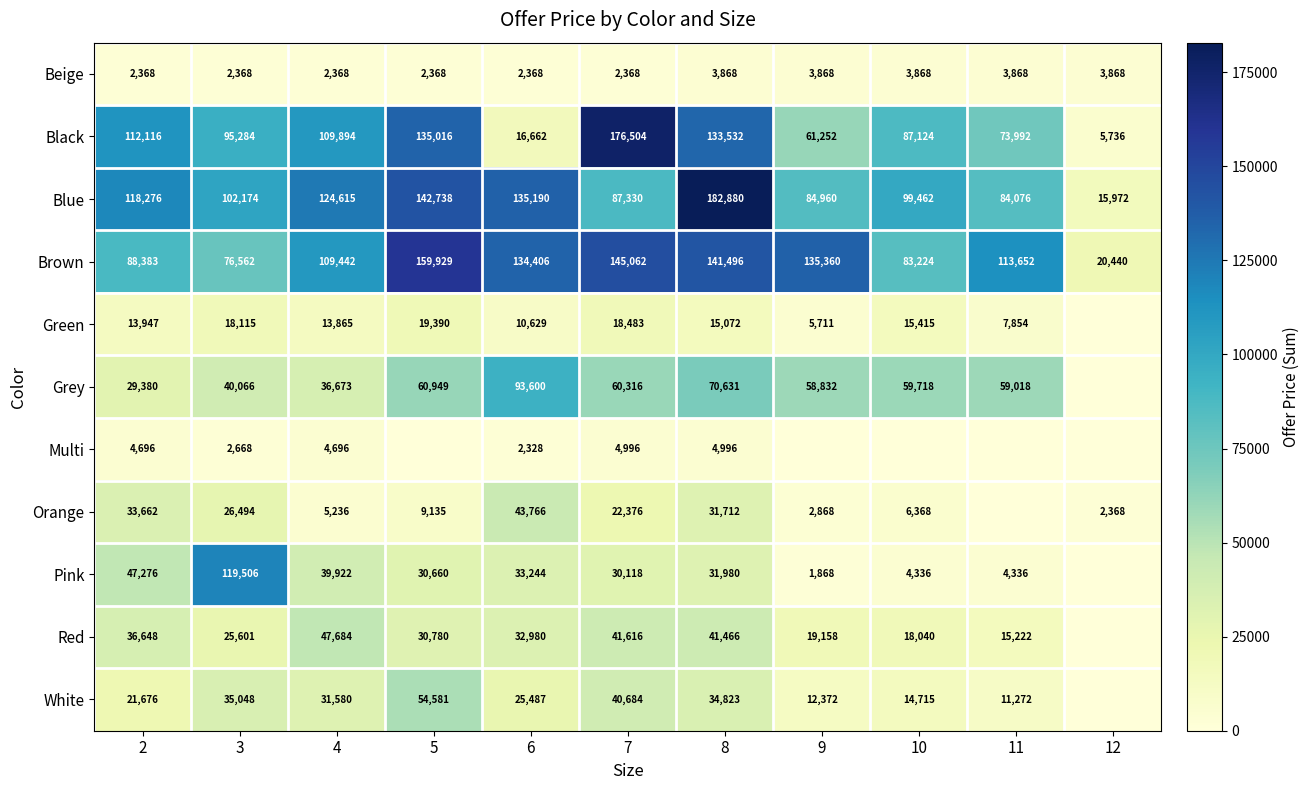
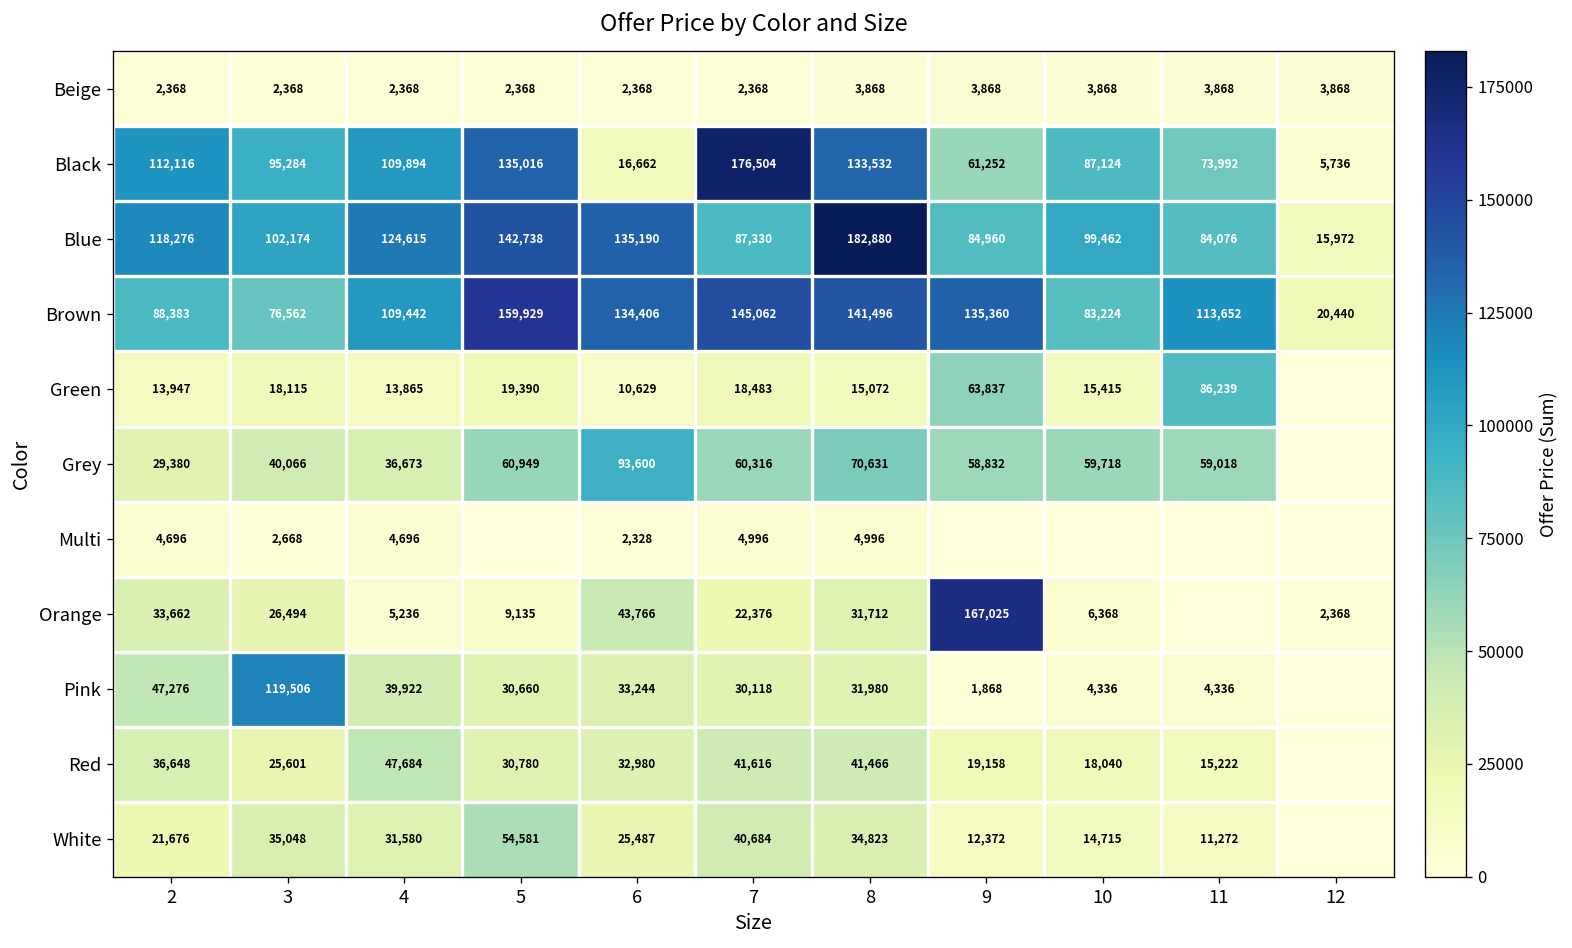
  {
    "Beige": {
      "2": "2,368",
      "3": "2,368",
      "4": "2,368",
      "5": "2,368",
      "6": "2,368",
      "7": "2,368",
      "8": "3,868",
      "9": "3,868",
      "10": "3,868",
      "11": "3,868",
      "12": "3,868"
    },
    "Black": {
      "2": "112,116",
      "3": "95,284",
      "4": "109,894",
      "5": "135,016",
      "6": "16,662",
      "7": "176,504",
      "8": "133,532",
      "9": "61,252",
      "10": "87,124",
      "11": "73,992",
      "12": "5,736"
    },
    "Blue": {
      "2": "118,276",
      "3": "102,174",
      "4": "124,615",
      "5": "142,738",
      "6": "135,190",
      "7": "87,330",
      "8": "182,880",
      "9": "84,960",
      "10": "99,462",
      "11": "84,076",
      "12": "15,972"
    },
    "Brown": {
      "2": "88,383",
      "3": "76,562",
      "4": "109,442",
      "5": "159,929",
      "6": "134,406",
      "7": "145,062",
      "8": "141,496",
      "9": "135,360",
      "10": "83,224",
      "11": "113,652",
      "12": "20,440"
    },
    "Green": {
      "2": "13,947",
      "3": "18,115",
      "4": "13,865",
      "5": "19,390",
      "6": "10,629",
      "7": "18,483",
      "8": "15,072",
-     "9": "5,711",
+     "9": "63,837",
      "10": "15,415",
-     "11": "7,854"
+     "11": "86,239"
    },
    "Grey": {
      "2": "29,380",
      "3": "40,066",
      "4": "36,673",
      "5": "60,949",
      "6": "93,600",
      "7": "60,316",
      "8": "70,631",
      "9": "58,832",
      "10": "59,718",
      "11": "59,018"
    },
    "Multi": {
      "2": "4,696",
      "3": "2,668",
      "4": "4,696",
      "6": "2,328",
      "7": "4,996",
      "8": "4,996"
    },
    "Orange": {
      "2": "33,662",
      "3": "26,494",
      "4": "5,236",
      "5": "9,135",
      "6": "43,766",
      "7": "22,376",
      "8": "31,712",
-     "9": "2,868",
+     "9": "167,025",
      "10": "6,368",
      "12": "2,368"
    },
    "Pink": {
      "2": "47,276",
      "3": "119,506",
      "4": "39,922",
      "5": "30,660",
      "6": "33,244",
      "7": "30,118",
      "8": "31,980",
      "9": "1,868",
      "10": "4,336",
      "11": "4,336"
    },
    "Red": {
      "2": "36,648",
      "3": "25,601",
      "4": "47,684",
      "5": "30,780",
      "6": "32,980",
      "7": "41,616",
      "8": "41,466",
      "9": "19,158",
      "10": "18,040",
      "11": "15,222"
    },
    "White": {
      "2": "21,676",
      "3": "35,048",
      "4": "31,580",
      "5": "54,581",
      "6": "25,487",
      "7": "40,684",
      "8": "34,823",
      "9": "12,372",
      "10": "14,715",
      "11": "11,272"
    }
  }
